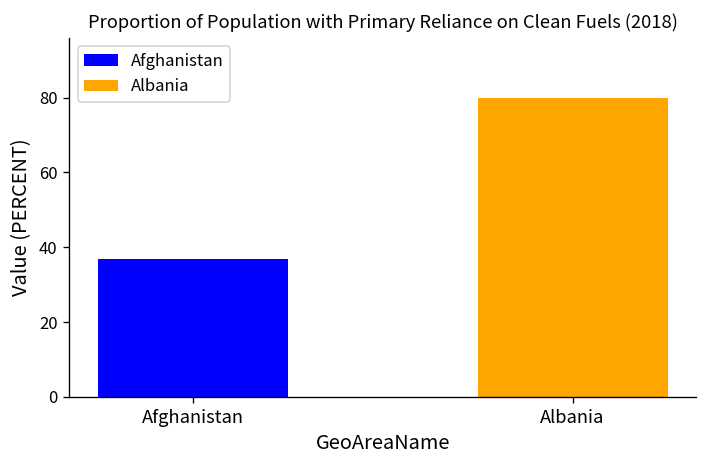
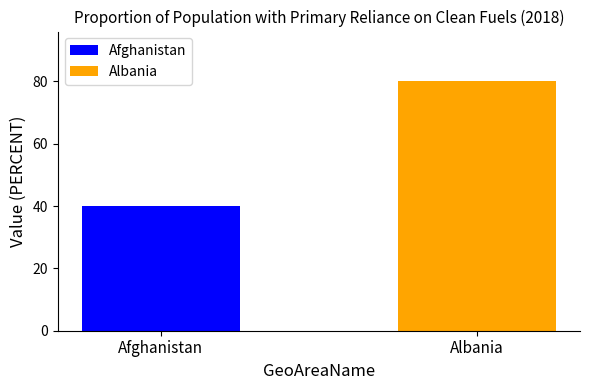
  {
-   "Afghanistan": 37,
+   "Afghanistan": 40,
    "Albania": 80
  }
